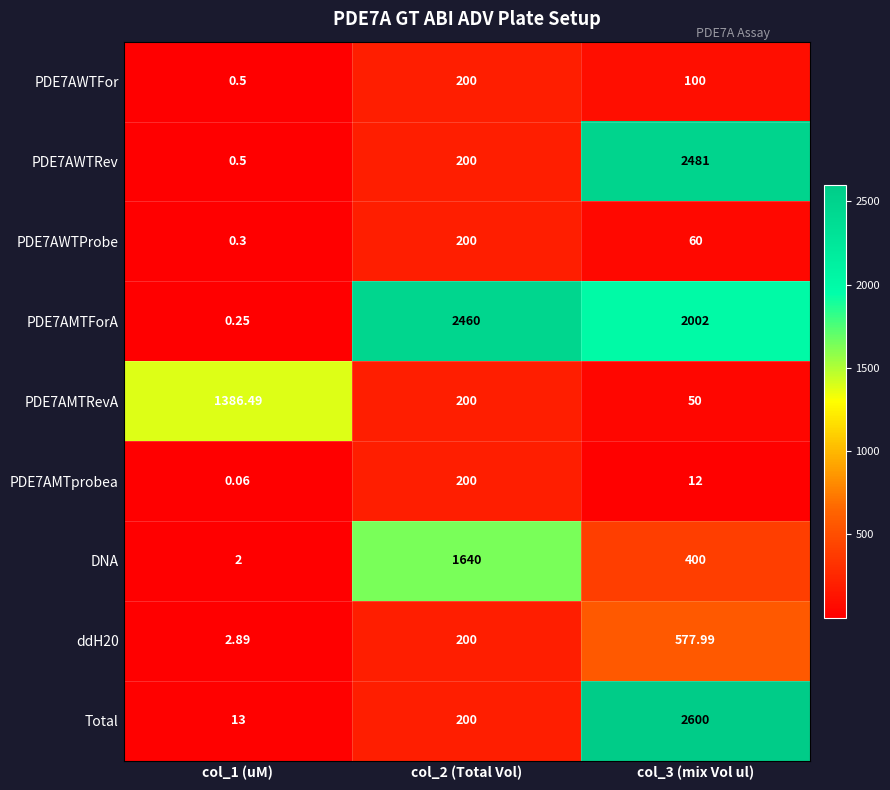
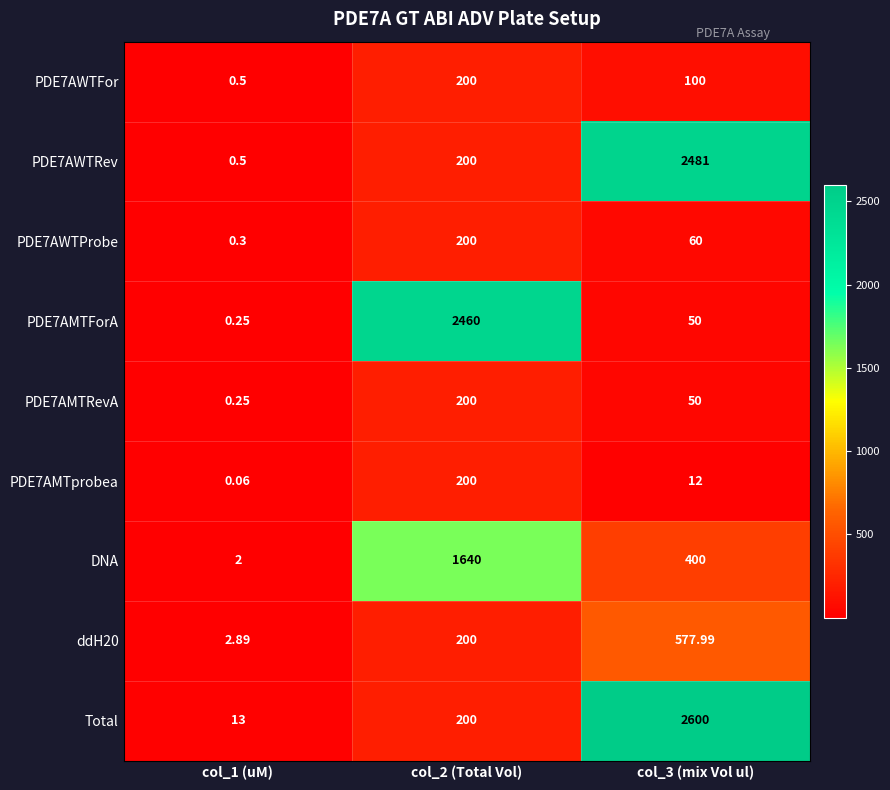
  {
    "PDE7AWTFor": {
      "col_1 (uM)": 0.5,
      "col_2 (Total Vol)": 200,
      "col_3 (mix Vol ul)": 100
    },
    "PDE7AWTRev": {
      "col_1 (uM)": 0.5,
      "col_2 (Total Vol)": 200,
      "col_3 (mix Vol ul)": 2481
    },
    "PDE7AWTProbe": {
      "col_1 (uM)": 0.3,
      "col_2 (Total Vol)": 200,
      "col_3 (mix Vol ul)": 60
    },
    "PDE7AMTForA": {
      "col_1 (uM)": 0.25,
      "col_2 (Total Vol)": 2460,
-     "col_3 (mix Vol ul)": 2002
+     "col_3 (mix Vol ul)": 50
    },
    "PDE7AMTRevA": {
-     "col_1 (uM)": 1386.49,
+     "col_1 (uM)": 0.25,
      "col_2 (Total Vol)": 200,
      "col_3 (mix Vol ul)": 50
    },
    "PDE7AMTprobea": {
      "col_1 (uM)": 0.06,
      "col_2 (Total Vol)": 200,
      "col_3 (mix Vol ul)": 12
    },
    "DNA": {
      "col_1 (uM)": 2,
      "col_2 (Total Vol)": 1640,
      "col_3 (mix Vol ul)": 400
    },
    "ddH20": {
      "col_1 (uM)": 2.89,
      "col_2 (Total Vol)": 200,
      "col_3 (mix Vol ul)": 577.99
    },
    "Total": {
      "col_1 (uM)": 13,
      "col_2 (Total Vol)": 200,
      "col_3 (mix Vol ul)": 2600
    }
  }
